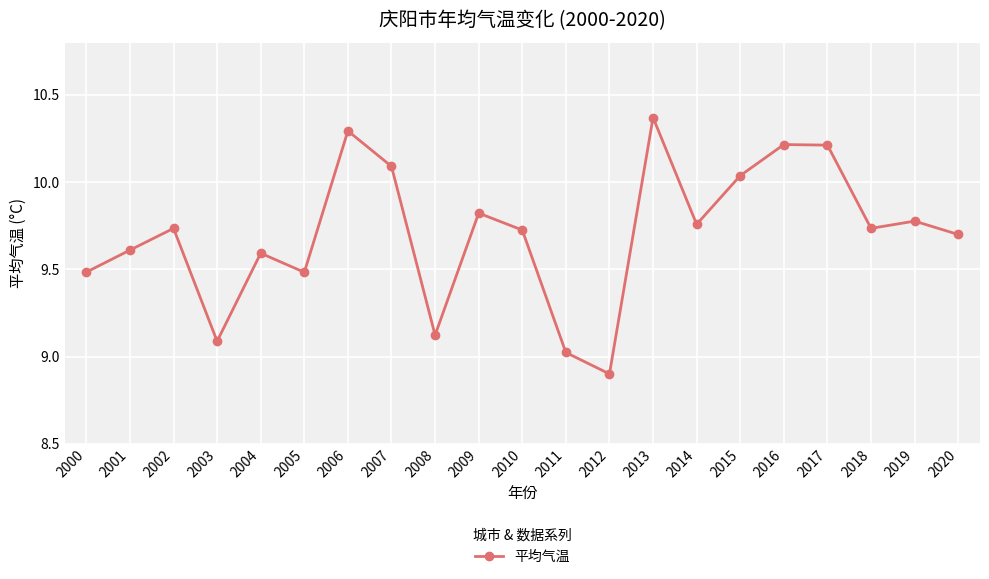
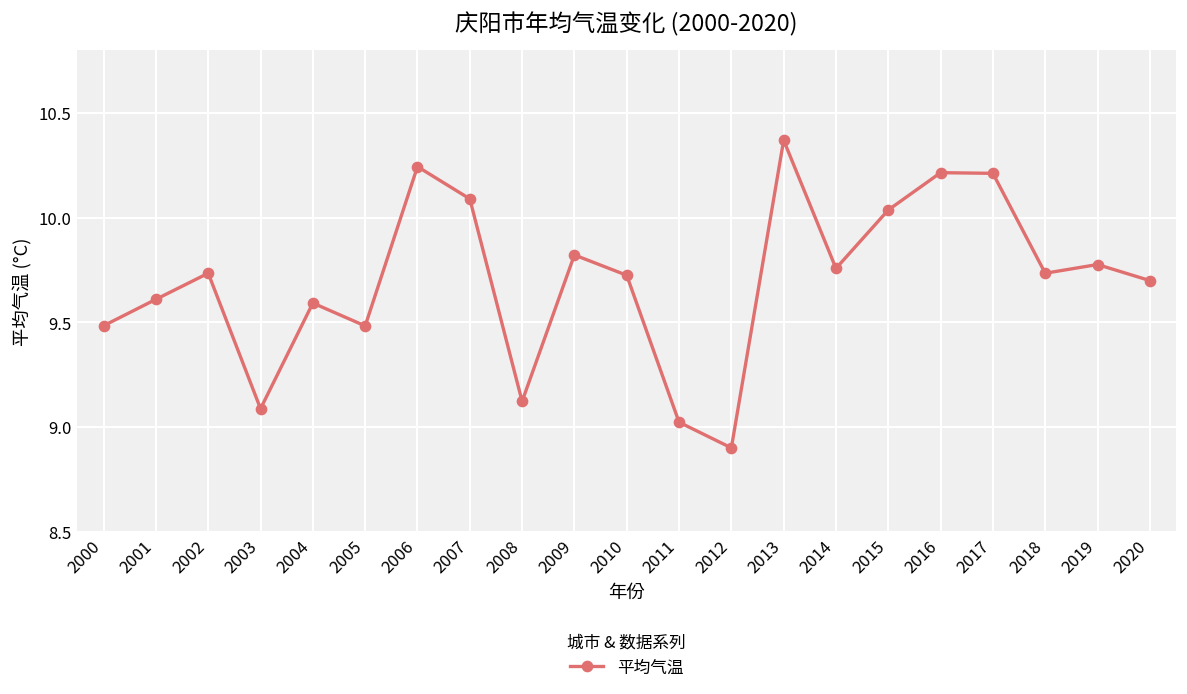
  {
    "2000": 9.48,
    "2001": 9.61,
    "2002": 9.74,
    "2003": 9.09,
    "2004": 9.59,
    "2005": 9.48,
-   "2006": 10.29,
+   "2006": 10.24,
    "2007": 10.09,
    "2008": 9.12,
    "2009": 9.82,
    "2010": 9.73,
    "2011": 9.02,
    "2012": 8.90,
    "2013": 10.37,
    "2014": 9.76,
    "2015": 10.04,
    "2016": 10.22,
    "2017": 10.21,
    "2018": 9.74,
    "2019": 9.78,
    "2020": 9.70
  }
